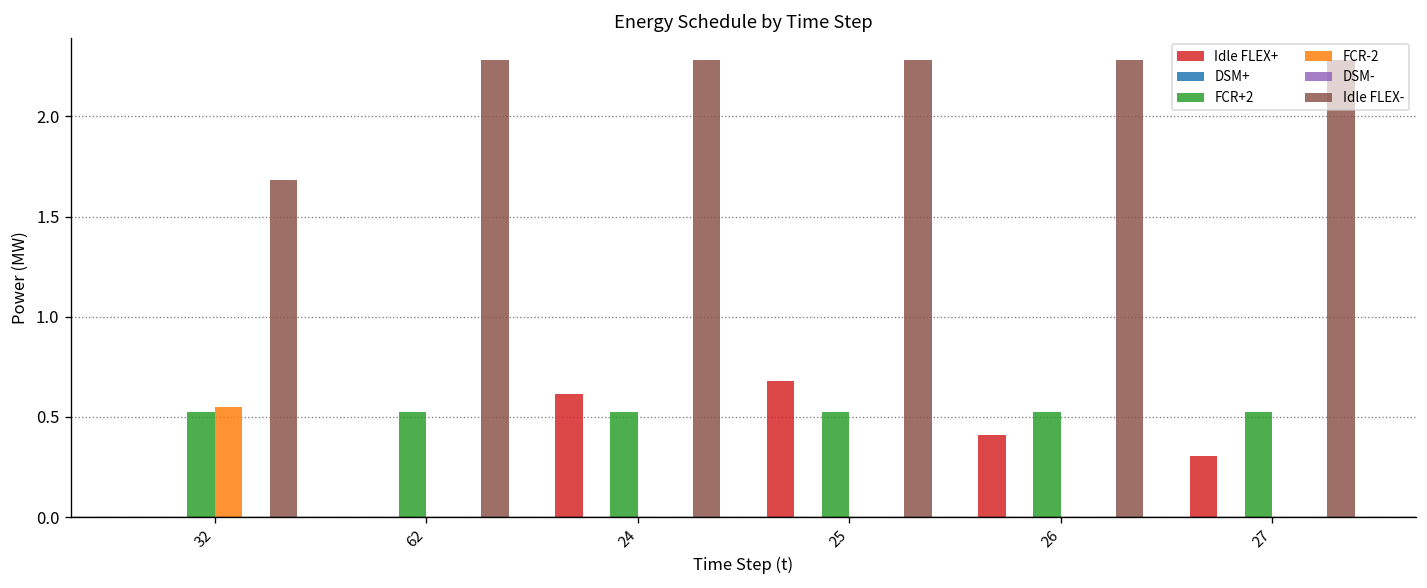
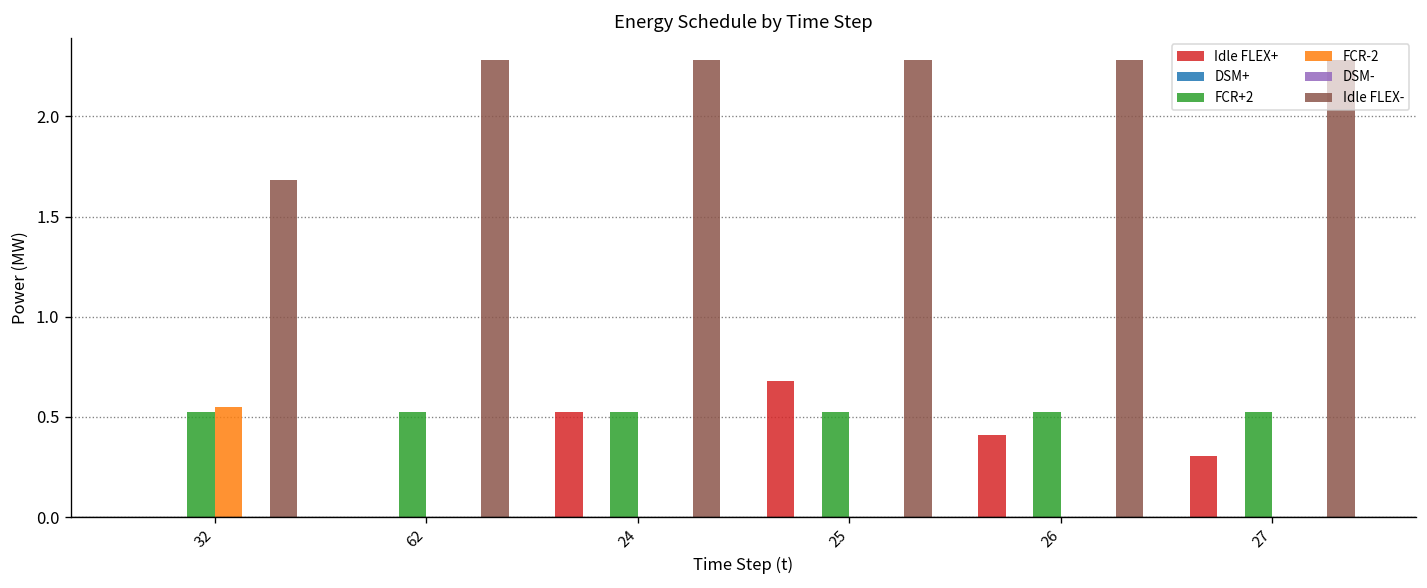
  {
    "Idle FLEX+": {
      "32": 0.00,
      "62": 0.00,
-     "24": 0.62,
+     "24": 0.52,
      "25": 0.68,
      "26": 0.41,
      "27": 0.31
    },
    "DSM+": {
      "32": 0.00,
      "62": 0.00,
      "24": 0.00,
      "25": 0.00,
      "26": 0.00,
      "27": 0.00
    },
    "FCR+2": {
      "32": 0.52,
      "62": 0.52,
      "24": 0.52,
      "25": 0.52,
      "26": 0.52,
      "27": 0.52
    },
    "FCR-2": {
      "32": 0.55,
      "62": 0.00,
      "24": 0.00,
      "25": 0.00,
      "26": 0.00,
      "27": 0.00
    },
    "DSM-": {
      "32": 0.00,
      "62": 0.00,
      "24": 0.00,
      "25": 0.00,
      "26": 0.00,
      "27": 0.00
    },
    "Idle FLEX-": {
      "32": 1.68,
      "62": 2.28,
      "24": 2.28,
      "25": 2.28,
      "26": 2.28
    }
  }
